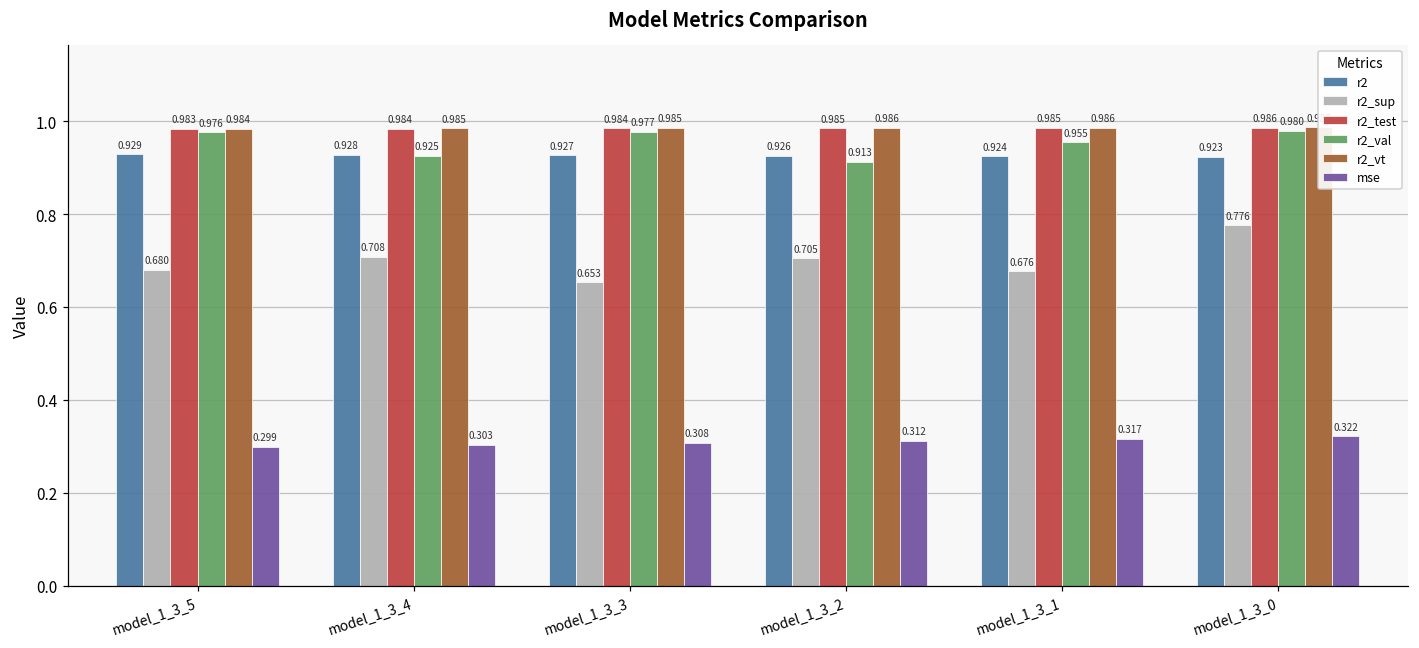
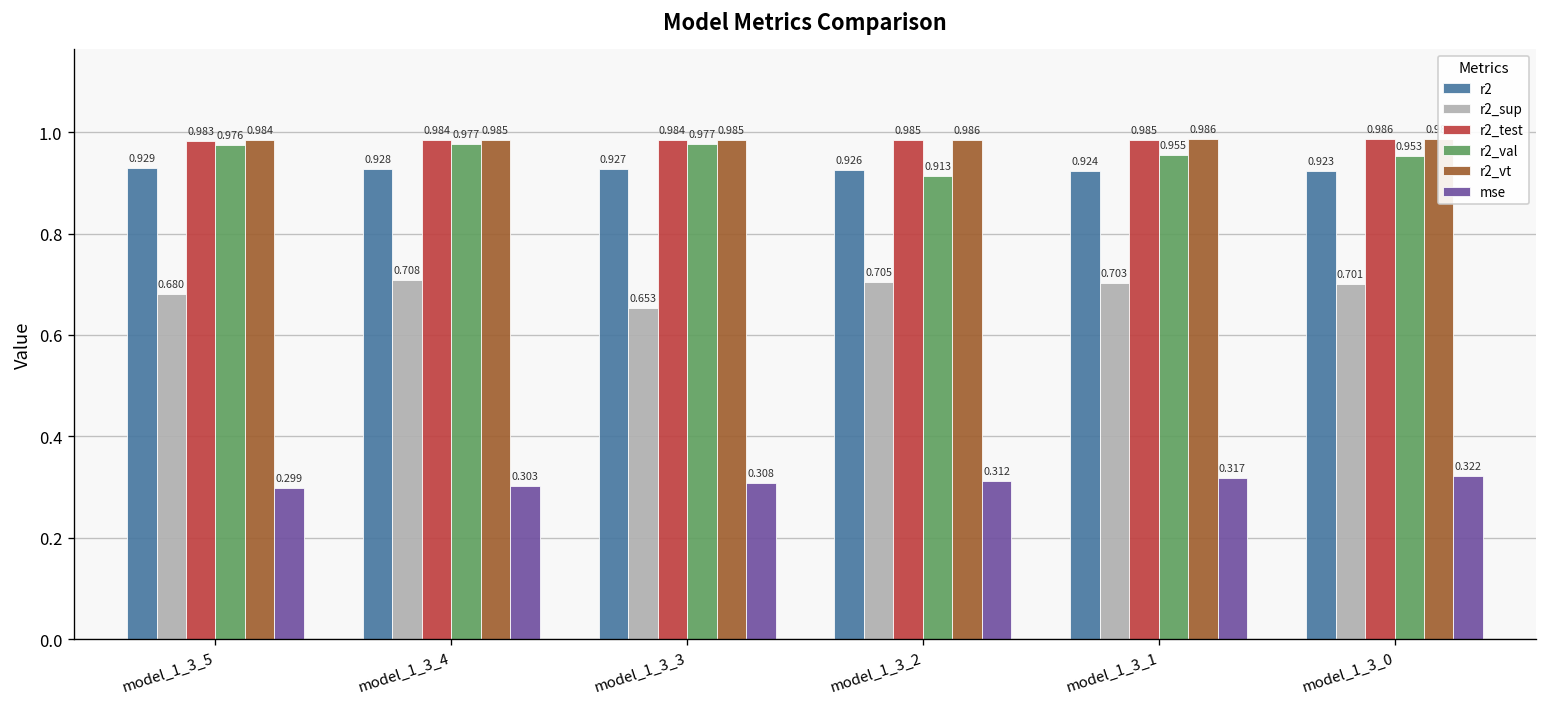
  {
    "r2_sup": {
      "model_1_3_5": 0.680,
      "model_1_3_4": 0.708,
      "model_1_3_3": 0.653,
      "model_1_3_2": 0.705,
-     "model_1_3_1": 0.676,
-     "model_1_3_0": 0.776
+     "model_1_3_1": 0.703,
+     "model_1_3_0": 0.701
    },
    "r2_val": {
      "model_1_3_5": 0.976,
-     "model_1_3_4": 0.925,
+     "model_1_3_4": 0.977,
      "model_1_3_3": 0.977,
      "model_1_3_2": 0.913,
      "model_1_3_1": 0.955,
-     "model_1_3_0": 0.980
+     "model_1_3_0": 0.953
    }
  }
